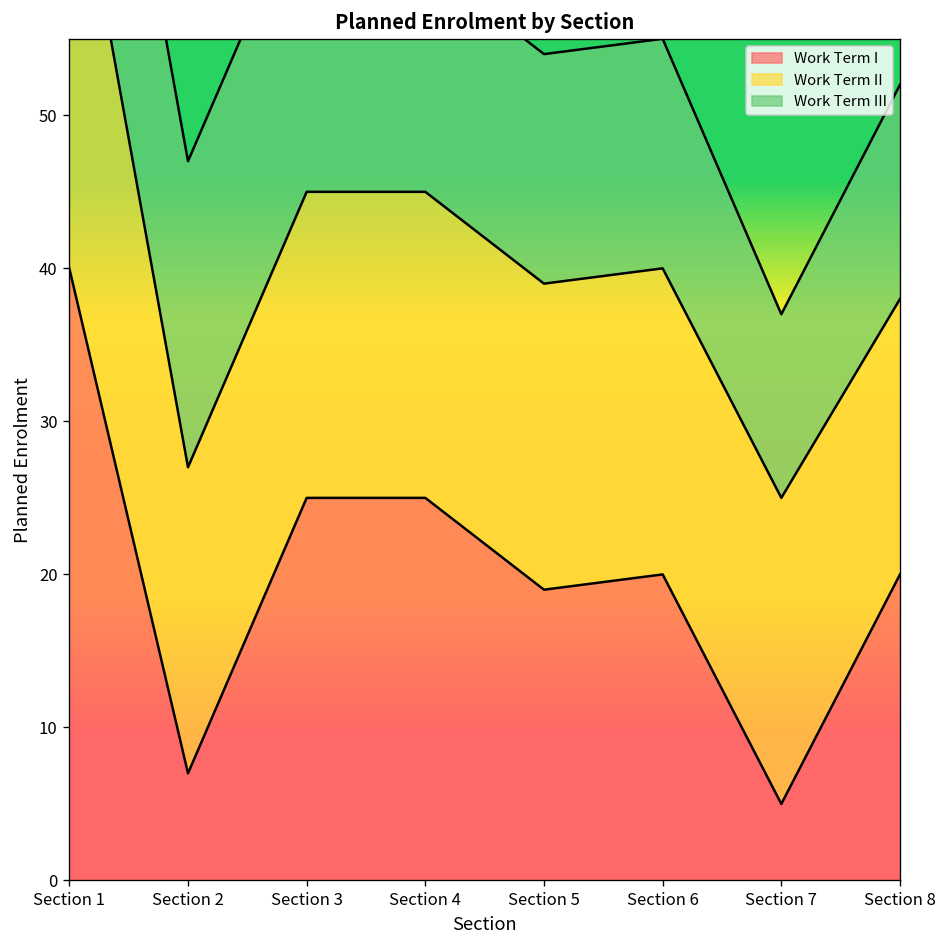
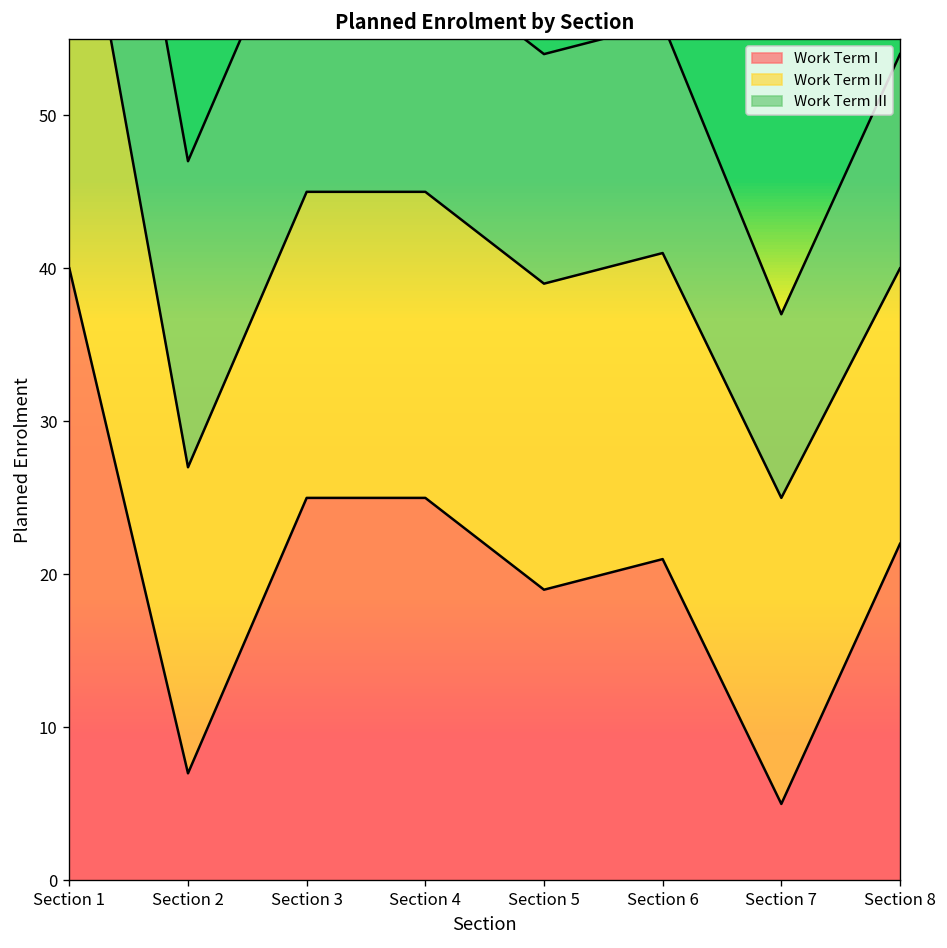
  {
    "Work Term I": {
      "Section 1": 40,
      "Section 2": 7,
      "Section 3": 25,
      "Section 4": 25,
      "Section 5": 19,
-     "Section 6": 20,
+     "Section 6": 21,
      "Section 7": 5,
-     "Section 8": 20
+     "Section 8": 22
    },
    "Work Term II": {
      "Section 2": 20,
      "Section 3": 20,
      "Section 4": 20,
      "Section 5": 20,
      "Section 6": 20,
      "Section 7": 20,
      "Section 8": 18
    },
    "Work Term III": {
      "Section 2": 20,
      "Section 5": 15,
      "Section 7": 12,
      "Section 8": 14
    }
  }
